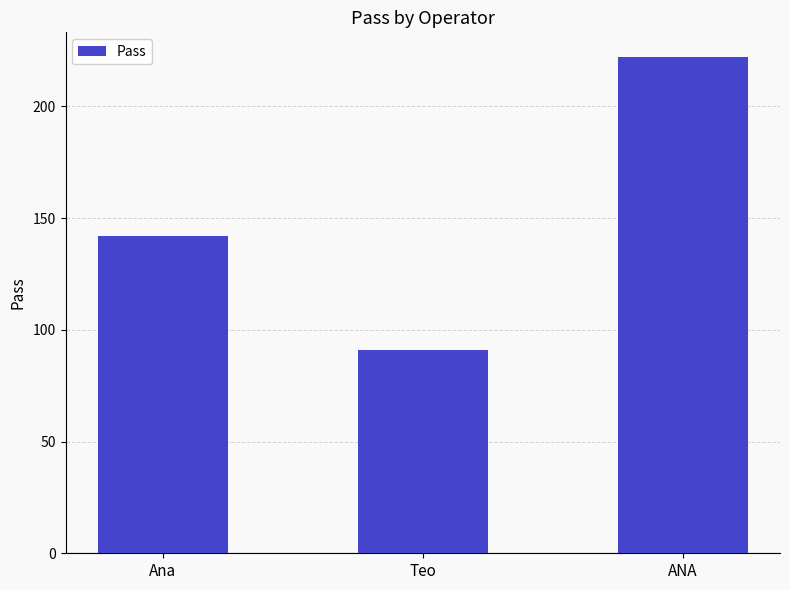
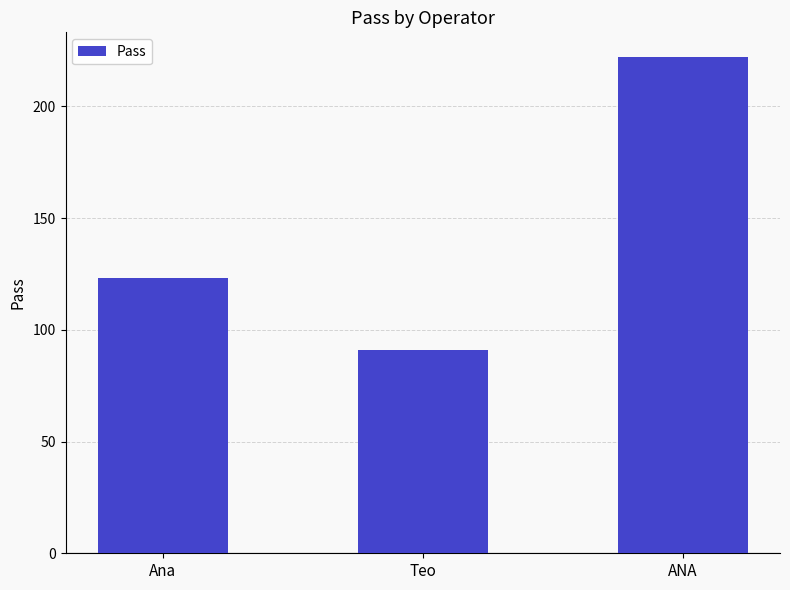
  {
-   "Ana": 142,
+   "Ana": 123,
    "Teo": 91,
    "ANA": 222
  }
